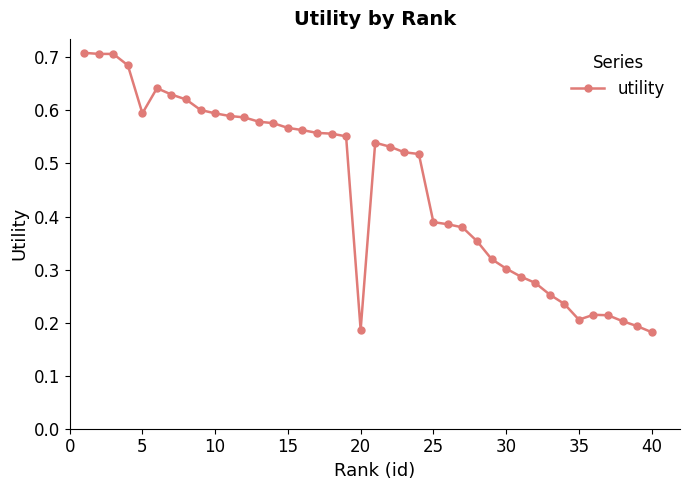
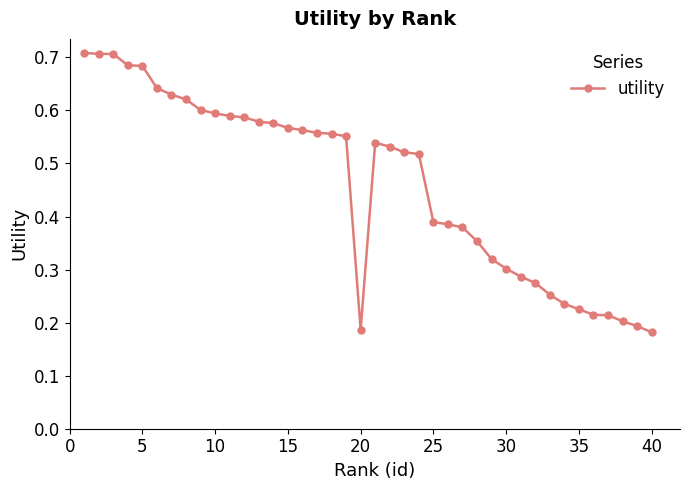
  {
-   "5": 0.59,
+   "5": 0.68,
    "10": 0.59,
    "15": 0.57,
    "20": 0.19,
    "25": 0.39,
    "30": 0.30,
-   "35": 0.21,
+   "35": 0.23,
    "40": 0.18
  }
